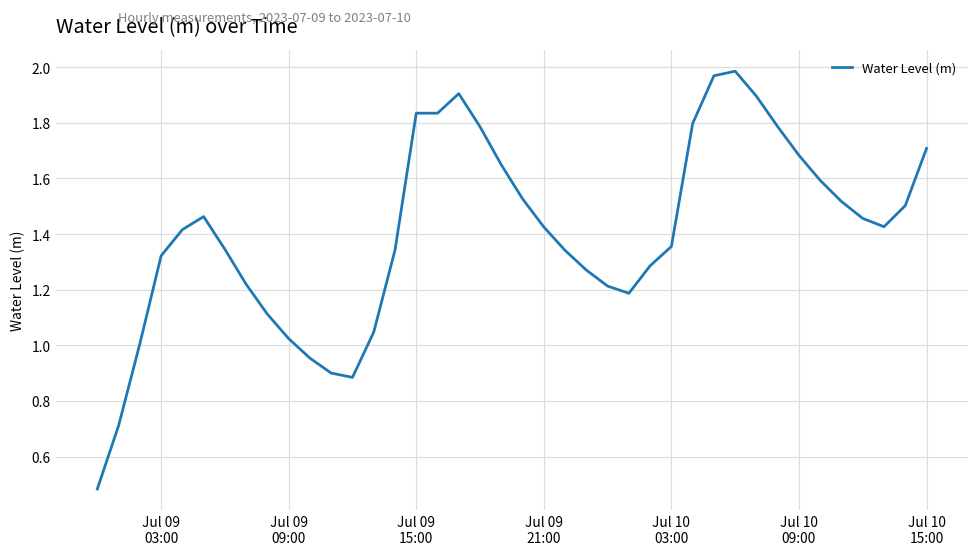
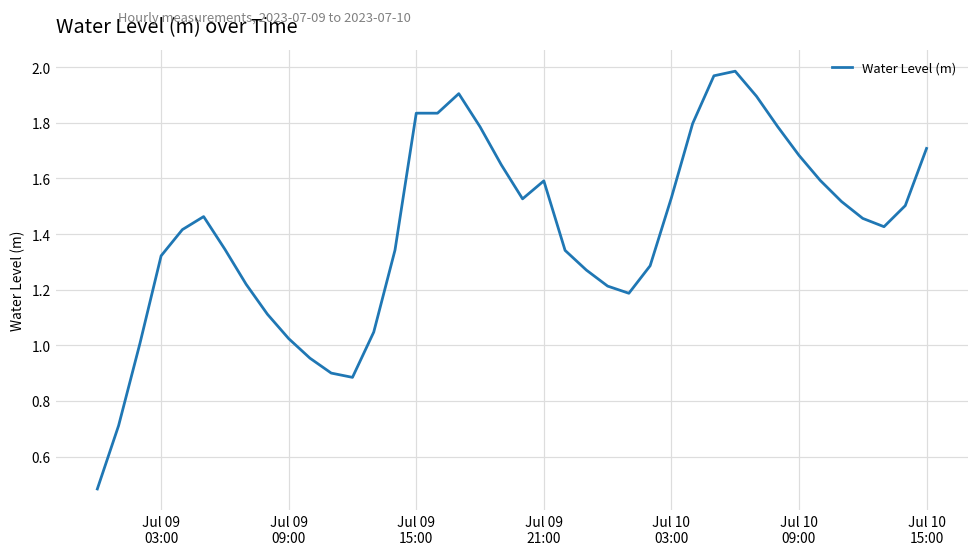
  {
    "Jul 09 03:00": 1.32,
    "Jul 09 09:00": 1.02,
    "Jul 09 15:00": 1.83,
-   "Jul 09 21:00": 1.43,
-   "Jul 10 03:00": 1.36,
+   "Jul 09 21:00": 1.59,
+   "Jul 10 03:00": 1.53,
    "Jul 10 09:00": 1.68,
    "Jul 10 15:00": 1.71
  }
